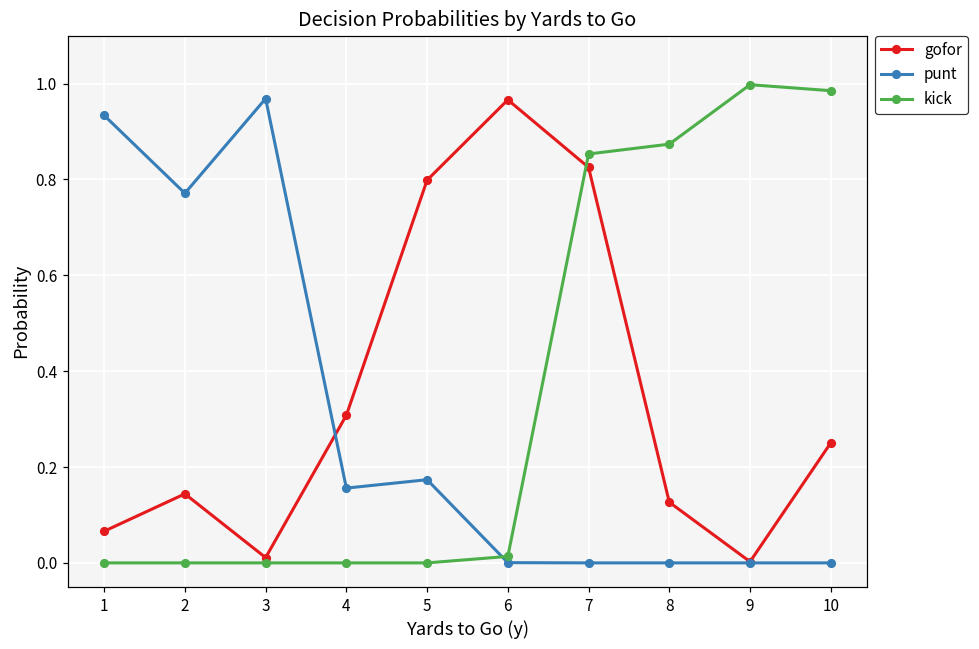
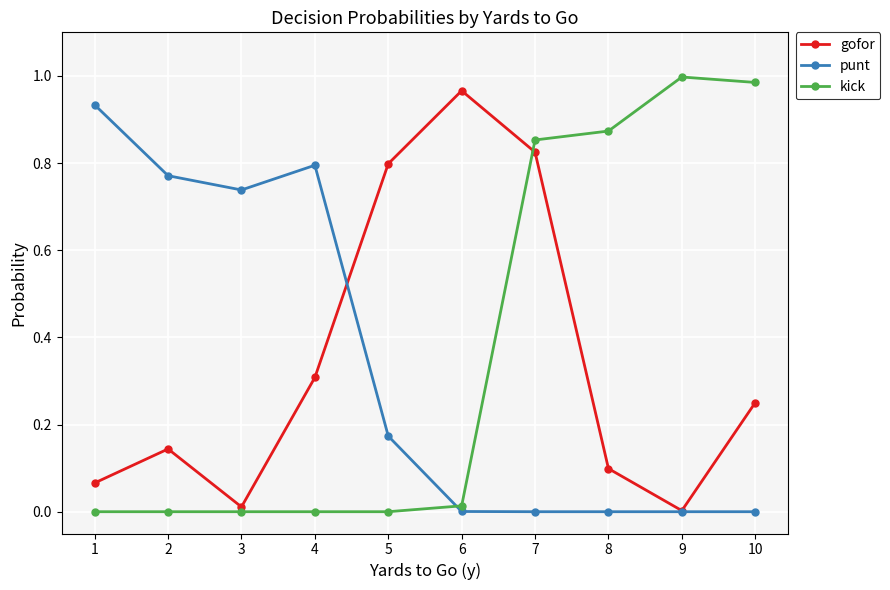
  {
    "gofor": {
      "1": 0.07,
      "2": 0.14,
      "3": 0.01,
      "4": 0.31,
      "5": 0.80,
      "6": 0.97,
      "7": 0.83,
-     "8": 0.13,
+     "8": 0.10,
      "10": 0.25
    },
    "punt": {
      "1": 0.93,
      "2": 0.77,
-     "3": 0.97,
-     "4": 0.16,
+     "3": 0.74,
+     "4": 0.80,
      "5": 0.17,
      "6": 0.00,
      "7": 0.00,
      "8": 0.00,
      "10": 0.00
    },
    "kick": {
      "1": 0.00,
      "2": 0.00,
      "3": 0.00,
      "4": 0.00,
      "5": 0.00,
      "6": 0.01,
      "7": 0.85,
      "8": 0.87,
      "9": 1.00,
      "10": 0.99
    }
  }
